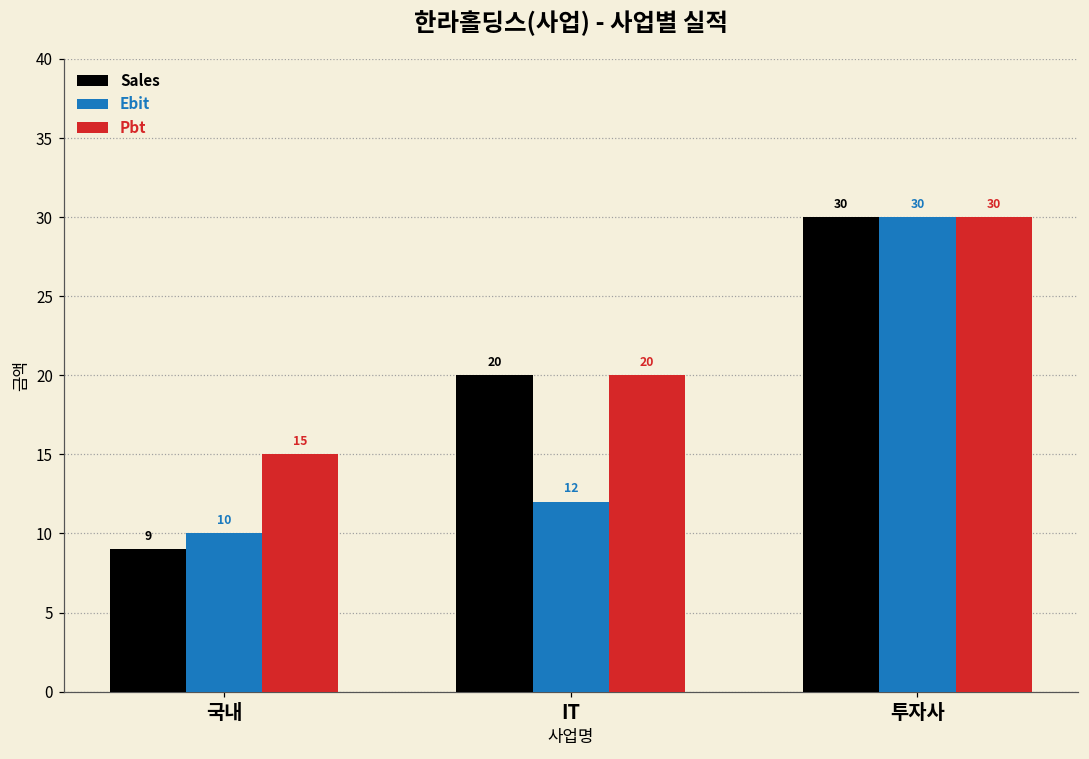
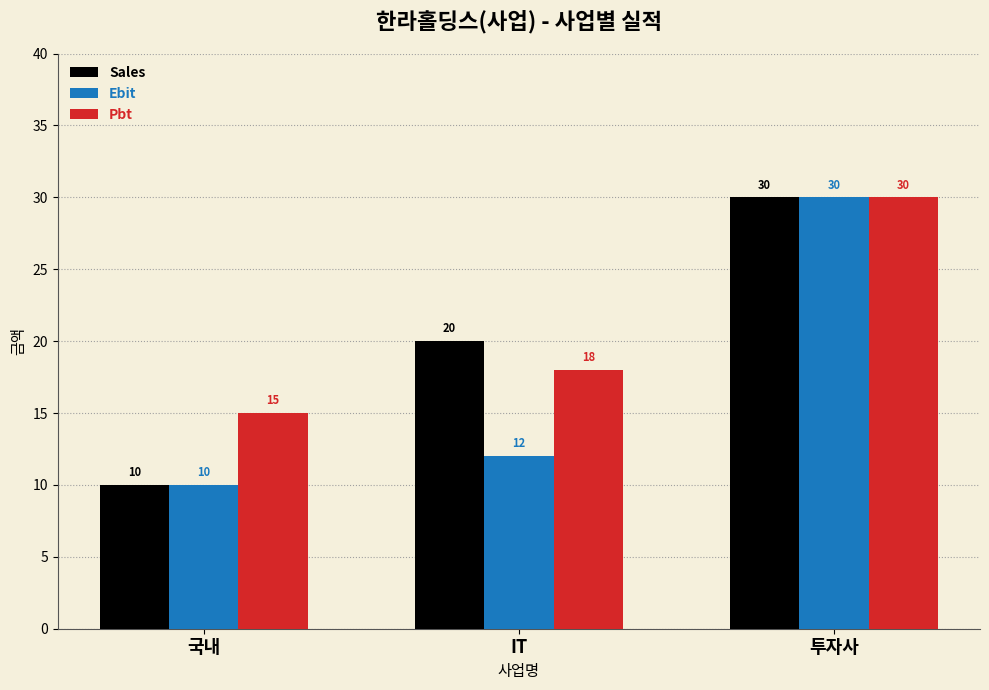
  {
    "Sales": {
-     "국내": 9,
+     "국내": 10,
      "IT": 20,
      "투자사": 30
    },
    "Ebit": {
      "국내": 10,
      "IT": 12,
      "투자사": 30
    },
    "Pbt": {
      "국내": 15,
-     "IT": 20,
+     "IT": 18,
      "투자사": 30
    }
  }
